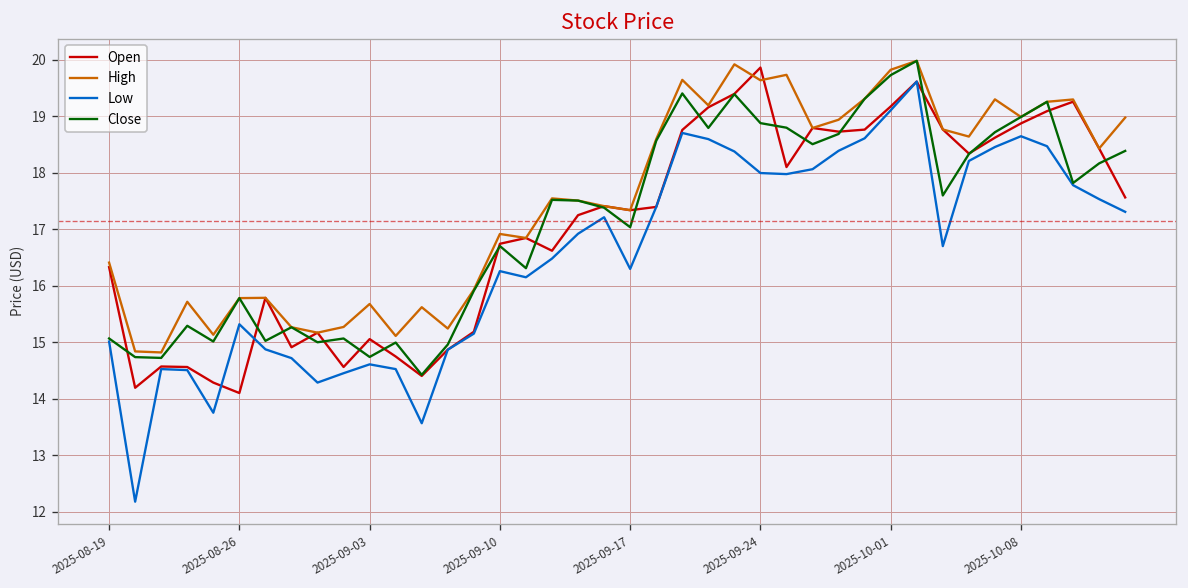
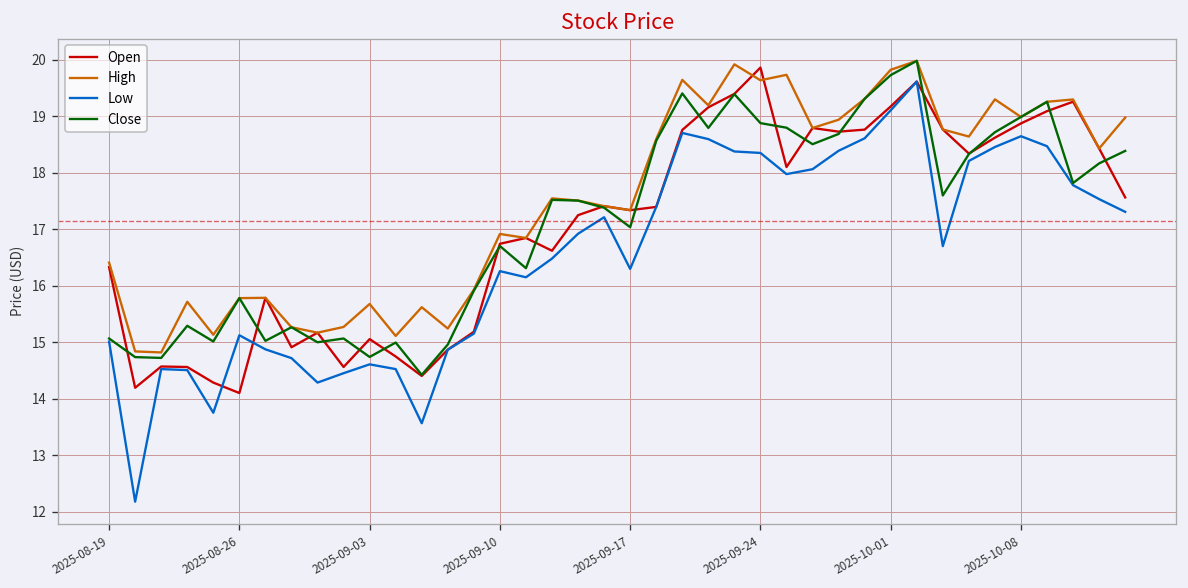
  {
    "Open": {
      "2025-08-19": 16.3,
      "2025-08-26": 14.1,
      "2025-09-03": 15.1,
      "2025-09-24": 19.9,
      "2025-10-01": 19.2,
      "2025-10-08": 18.9
    },
    "High": {
      "2025-08-19": 16.4,
      "2025-09-03": 15.7,
      "2025-09-10": 16.9,
      "2025-09-24": 19.6,
      "2025-10-01": 19.8
    },
    "Low": {
-     "2025-08-26": 15.3,
+     "2025-08-26": 15.1,
      "2025-09-03": 14.6,
      "2025-09-10": 16.3,
      "2025-09-17": 16.3,
-     "2025-09-24": 18.0,
+     "2025-09-24": 18.4,
      "2025-10-01": 19.1,
      "2025-10-08": 18.6
    },
    "Close": {
      "2025-09-03": 14.7,
      "2025-09-17": 17.0,
      "2025-09-24": 18.9,
      "2025-10-01": 19.7
    }
  }
